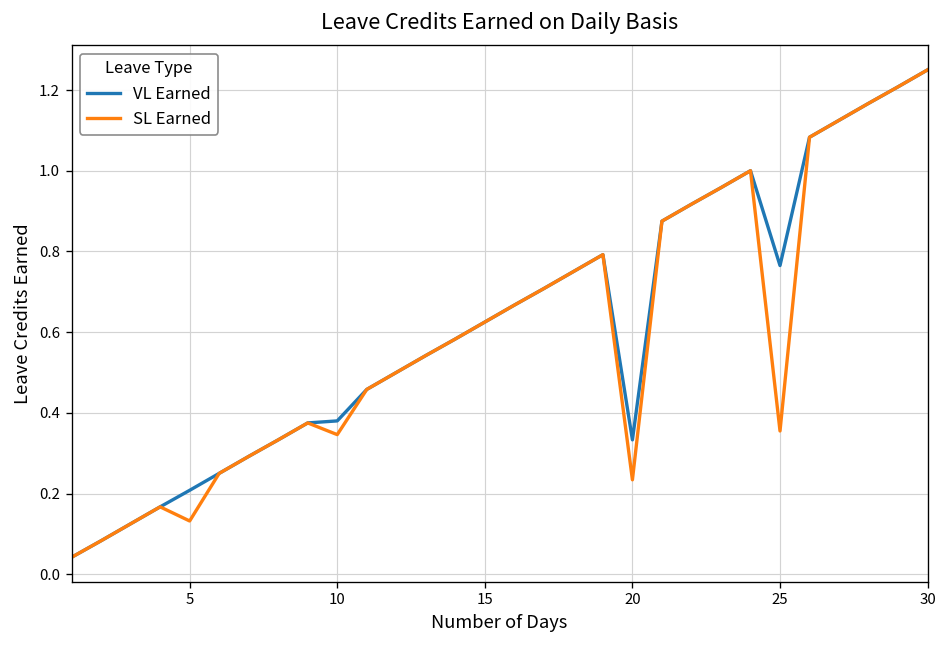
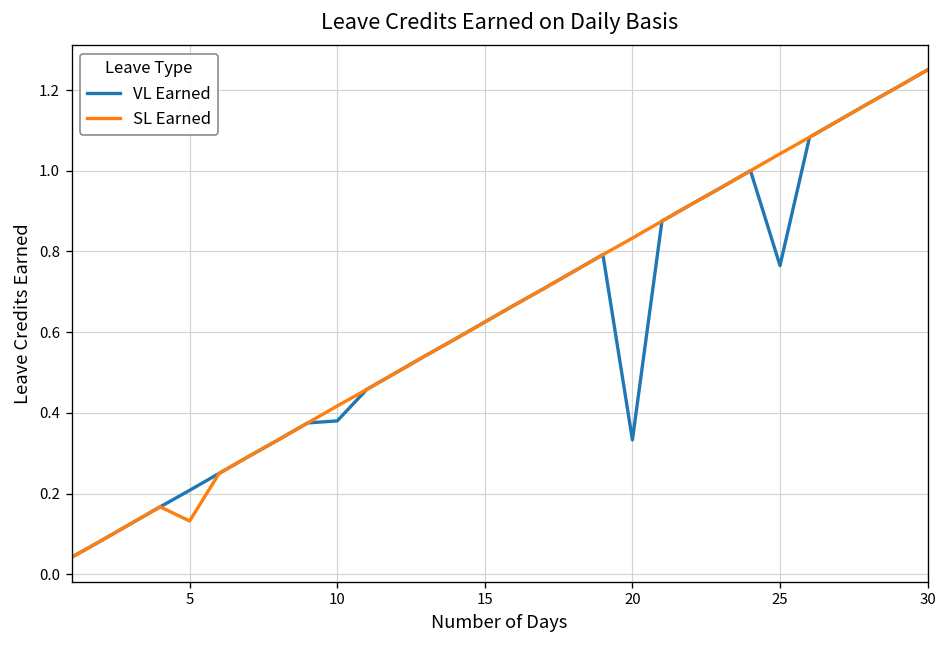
  {
    "VL Earned": {
      "5": 0.21,
      "10": 0.38,
      "20": 0.33,
      "25": 0.77
    },
    "SL Earned": {
      "5": 0.13,
-     "10": 0.35,
-     "20": 0.23,
-     "25": 0.36
+     "10": 0.42,
+     "20": 0.83,
+     "25": 1.04
    }
  }
